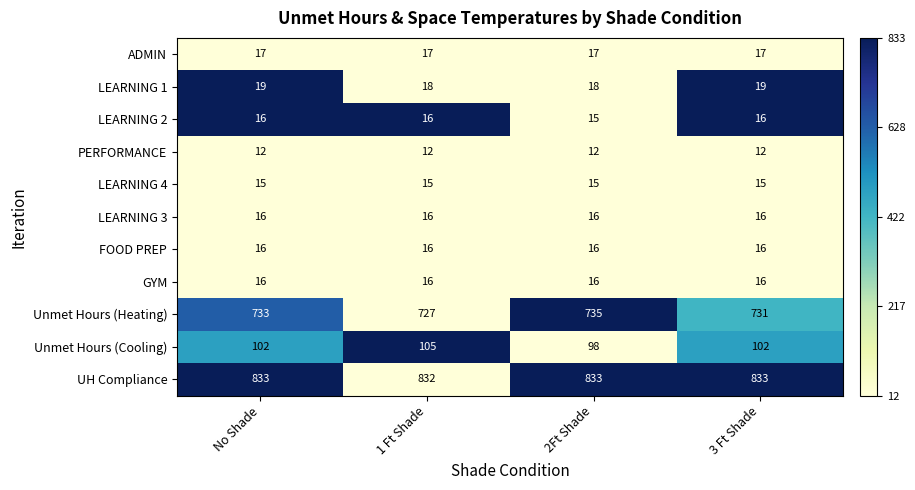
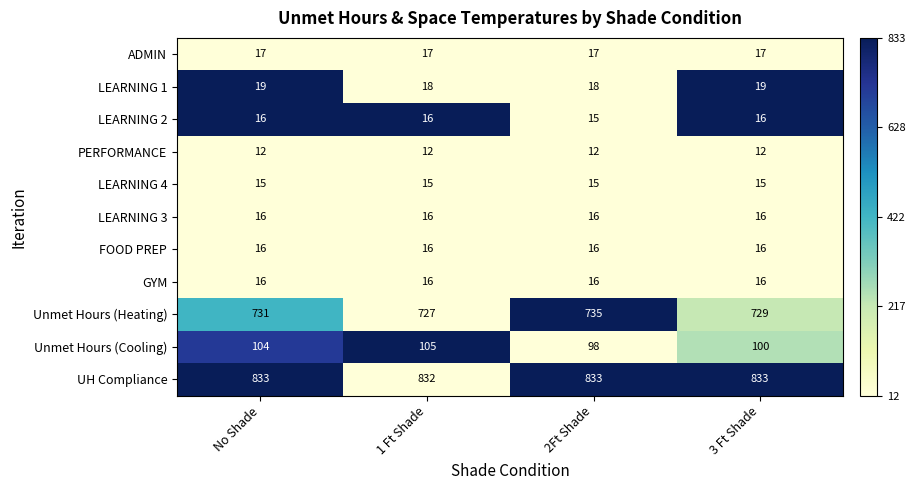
  {
    "ADMIN": {
      "No Shade": 17,
      "1 Ft Shade": 17,
      "2Ft Shade": 17,
      "3 Ft Shade": 17
    },
    "LEARNING 1": {
      "No Shade": 19,
      "1 Ft Shade": 18,
      "2Ft Shade": 18,
      "3 Ft Shade": 19
    },
    "LEARNING 2": {
      "No Shade": 16,
      "1 Ft Shade": 16,
      "2Ft Shade": 15,
      "3 Ft Shade": 16
    },
    "PERFORMANCE": {
      "No Shade": 12,
      "1 Ft Shade": 12,
      "2Ft Shade": 12,
      "3 Ft Shade": 12
    },
    "LEARNING 4": {
      "No Shade": 15,
      "1 Ft Shade": 15,
      "2Ft Shade": 15,
      "3 Ft Shade": 15
    },
    "LEARNING 3": {
      "No Shade": 16,
      "1 Ft Shade": 16,
      "2Ft Shade": 16,
      "3 Ft Shade": 16
    },
    "FOOD PREP": {
      "No Shade": 16,
      "1 Ft Shade": 16,
      "2Ft Shade": 16,
      "3 Ft Shade": 16
    },
    "GYM": {
      "No Shade": 16,
      "1 Ft Shade": 16,
      "2Ft Shade": 16,
      "3 Ft Shade": 16
    },
    "Unmet Hours (Heating)": {
-     "No Shade": 733,
+     "No Shade": 731,
      "1 Ft Shade": 727,
      "2Ft Shade": 735,
-     "3 Ft Shade": 731
+     "3 Ft Shade": 729
    },
    "Unmet Hours (Cooling)": {
-     "No Shade": 102,
+     "No Shade": 104,
      "1 Ft Shade": 105,
      "2Ft Shade": 98,
-     "3 Ft Shade": 102
+     "3 Ft Shade": 100
    },
    "UH Compliance": {
      "No Shade": 833,
      "1 Ft Shade": 832,
      "2Ft Shade": 833,
      "3 Ft Shade": 833
    }
  }
